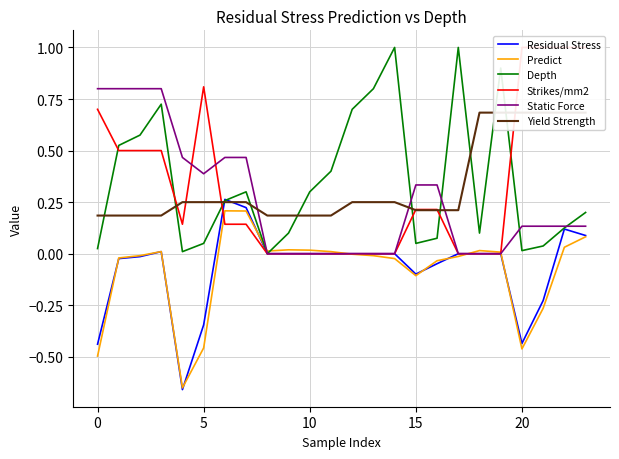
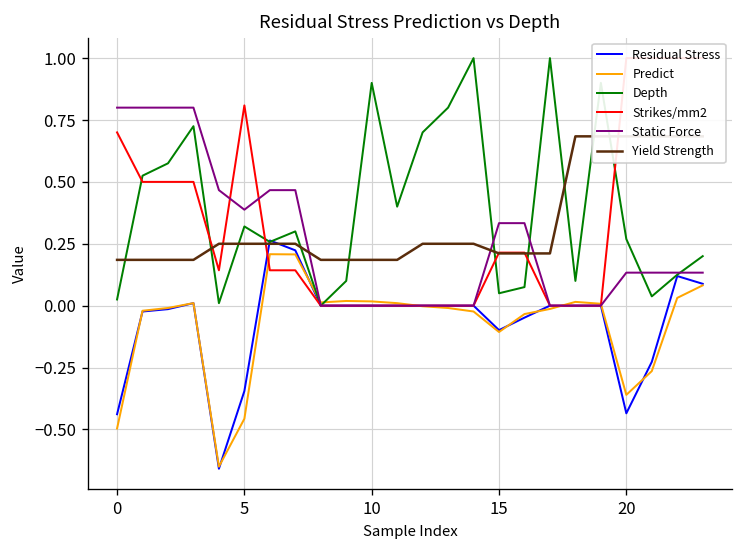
  {
    "Residual Stress": {
      "0": -0.44,
      "5": -0.34,
      "20": -0.43
    },
    "Predict": {
      "0": -0.50,
      "5": -0.46,
      "10": 0.02,
-     "20": -0.46
+     "20": -0.36
    },
    "Depth": {
      "0": 0.03,
-     "5": 0.05,
-     "10": 0.3,
+     "5": 0.32,
+     "10": 0.9,
      "15": 0.05,
-     "20": 0.02
+     "20": 0.27
    },
    "Strikes/mm2": {
      "0": 0.70,
      "5": 0.81
    },
    "Static Force": {
      "0": 0.80,
      "5": 0.39,
      "15": 0.33,
      "20": 0.13
    },
    "Yield Strength": {
      "0": 0.19,
      "5": 0.25,
      "10": 0.19
    }
  }
